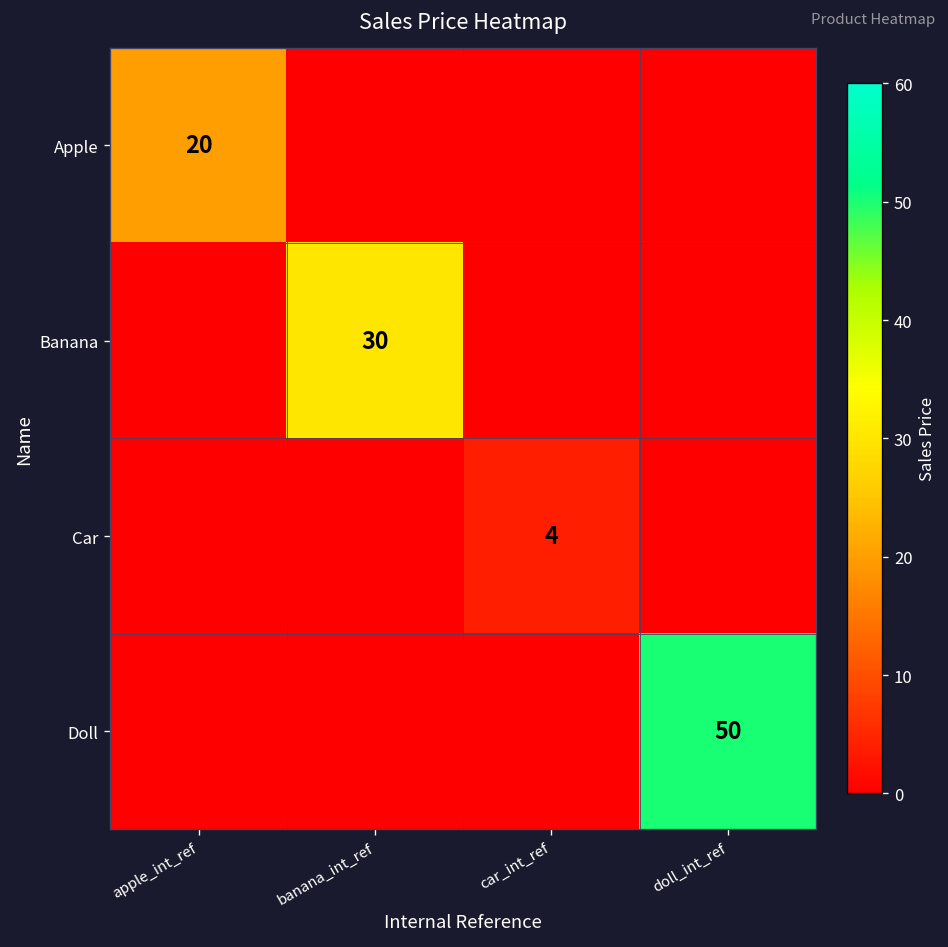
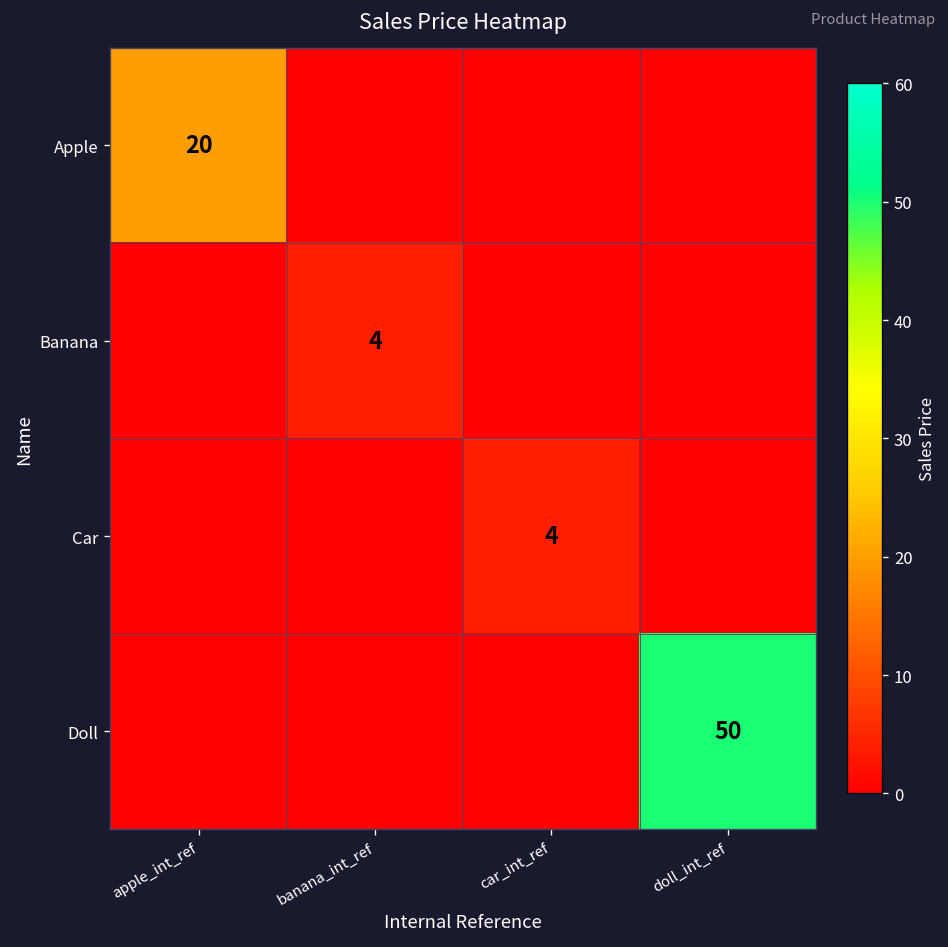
  {
    "Apple": {
      "apple_int_ref": 20
    },
    "Banana": {
-     "banana_int_ref": 30
+     "banana_int_ref": 4
    },
    "Car": {
      "car_int_ref": 4
    },
    "Doll": {
      "doll_int_ref": 50
    }
  }
